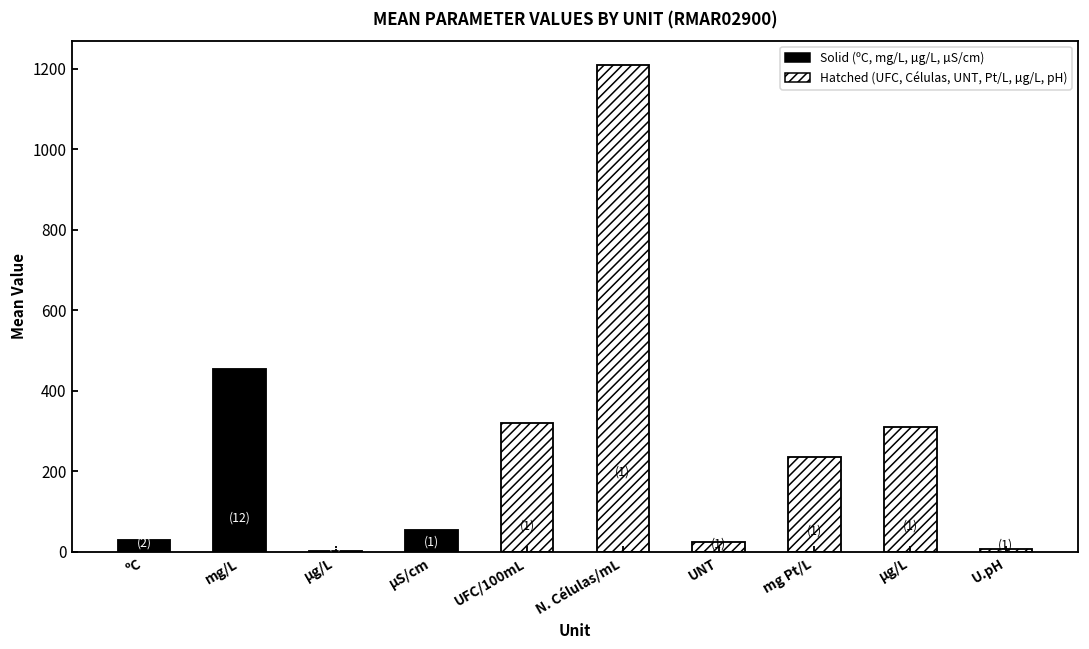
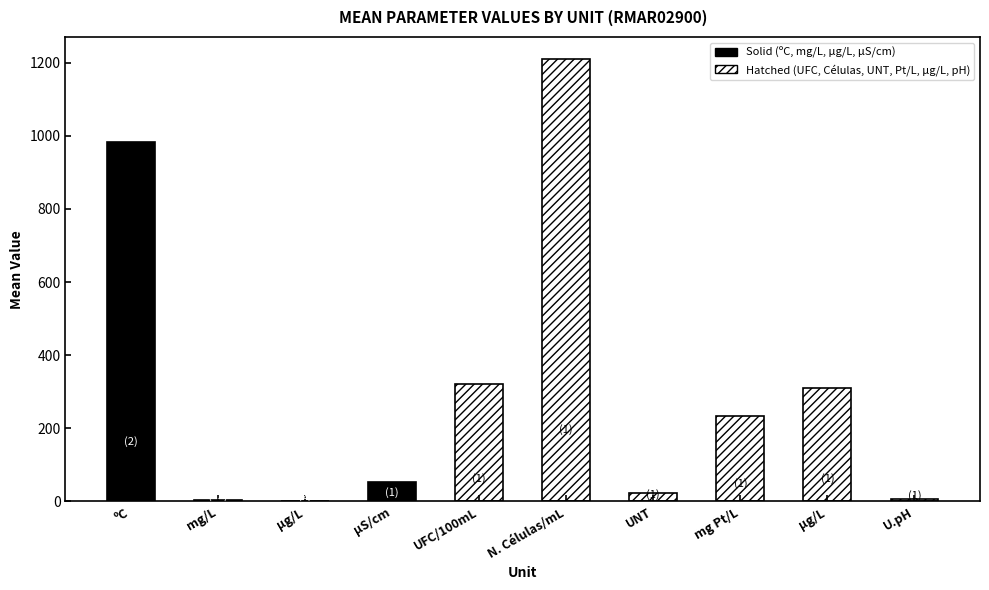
  {
-   "ºC": 30,
-   "mg/L": 450
+   "ºC": 980,
+   "mg/L": 0
  }
